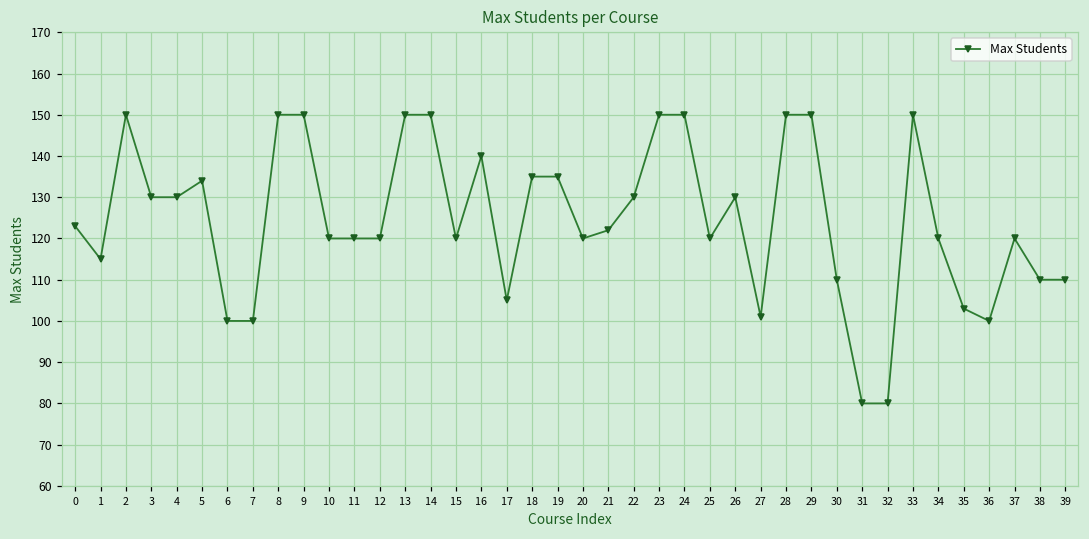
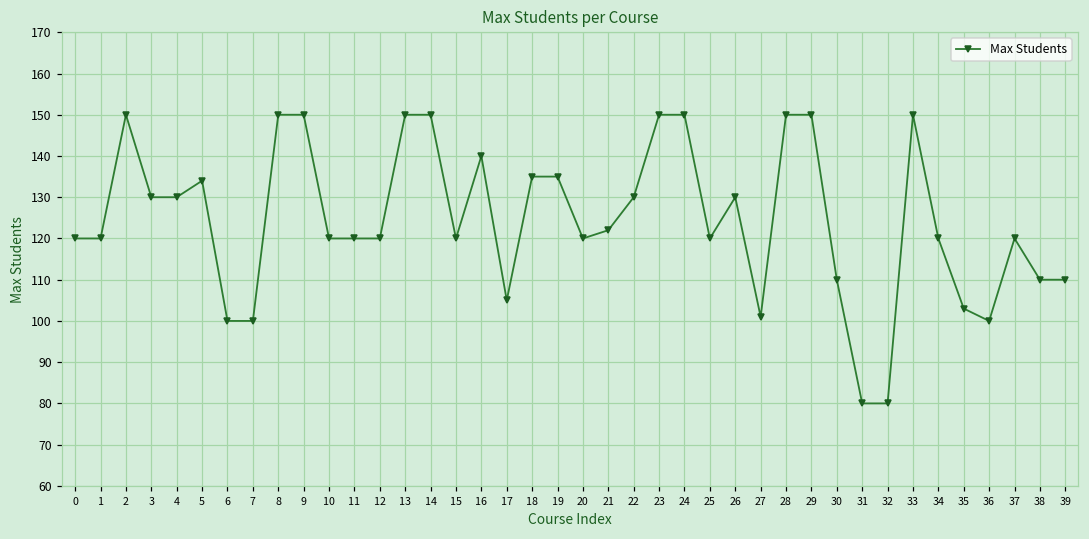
  {
-   "0": 123,
-   "1": 115,
+   "0": 120,
+   "1": 120,
    "2": 150,
    "3": 130,
    "4": 130,
    "5": 134,
    "6": 100,
    "7": 100,
    "8": 150,
    "9": 150,
    "10": 120,
    "11": 120,
    "12": 120,
    "13": 150,
    "14": 150,
    "15": 120,
    "16": 140,
    "17": 105,
    "18": 135,
    "19": 135,
    "20": 120,
    "21": 122,
    "22": 130,
    "23": 150,
    "24": 150,
    "25": 120,
    "26": 130,
    "27": 101,
    "28": 150,
    "29": 150,
    "30": 110,
    "31": 80,
    "32": 80,
    "33": 150,
    "34": 120,
    "35": 103,
    "36": 100,
    "37": 120,
    "38": 110,
    "39": 110
  }
